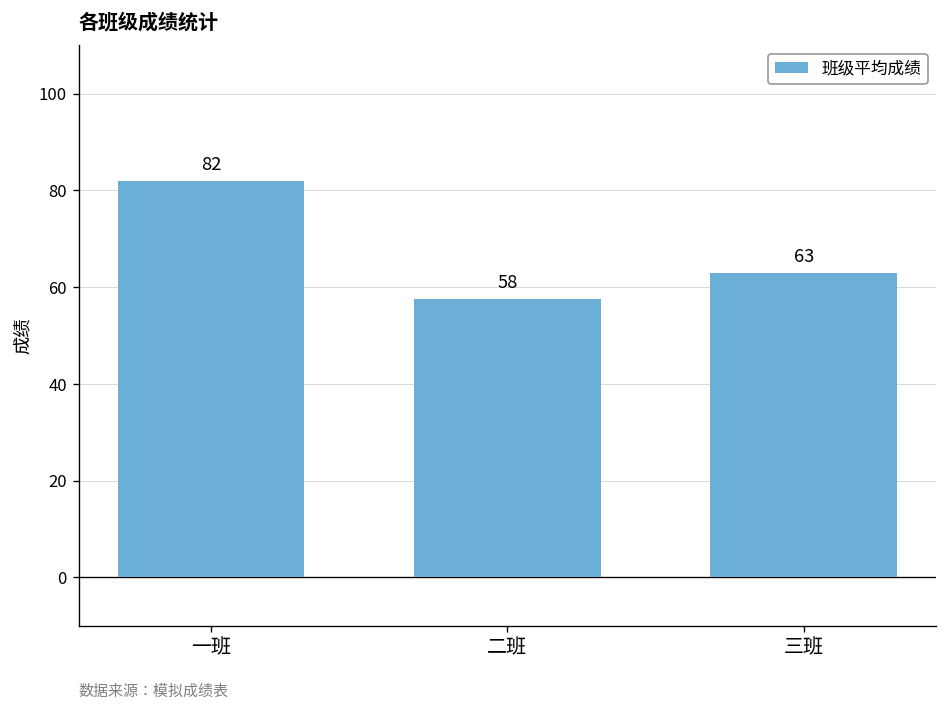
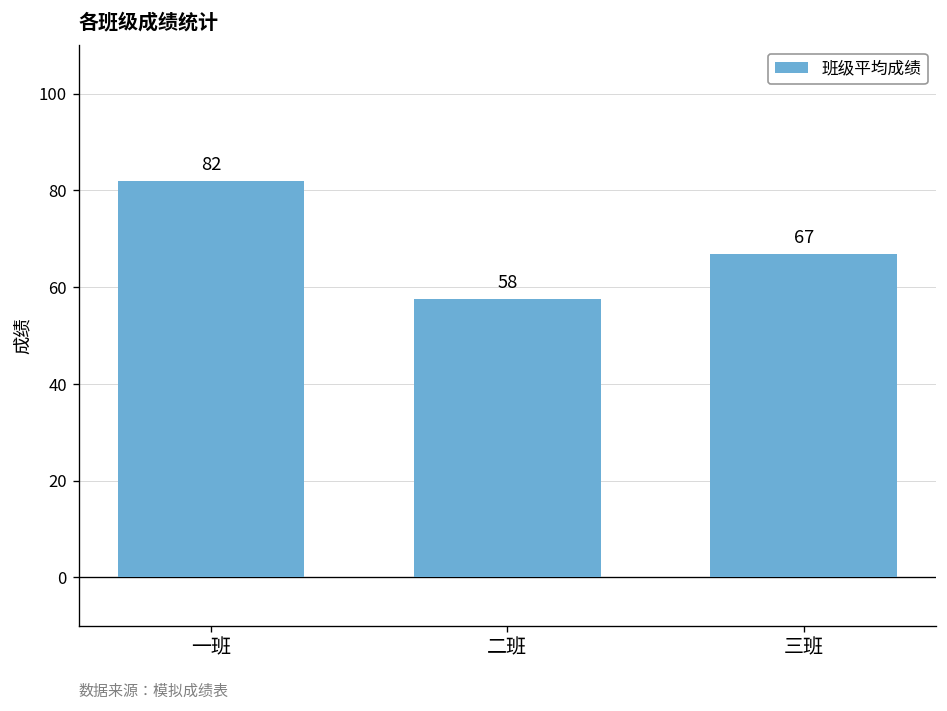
  {
    "一班": 82,
    "二班": 58,
-   "三班": 63
+   "三班": 67
  }
